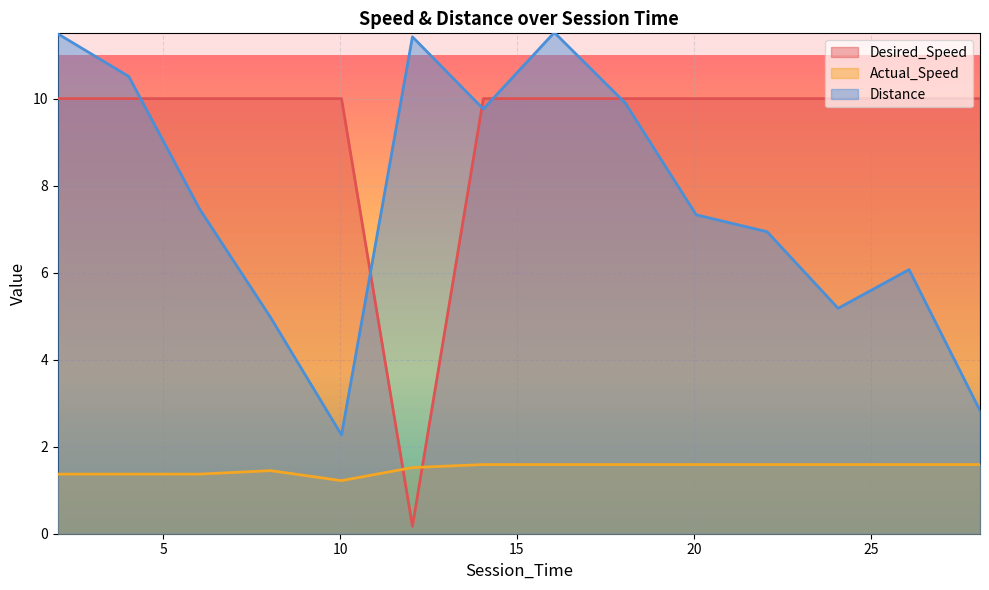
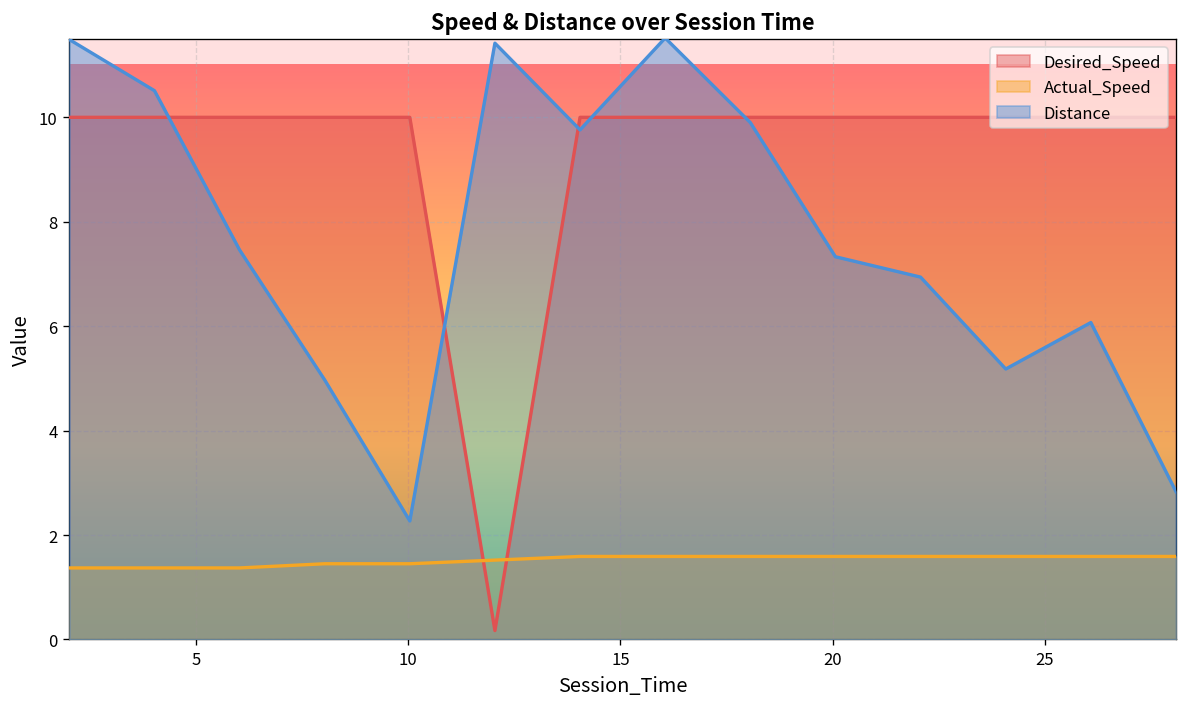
  {
    "Desired_Speed": {
      "10": 10.0
    },
    "Actual_Speed": {
-     "10": 1.2
+     "10": 1.5
    },
    "Distance": {
      "10": 2.3
    }
  }
